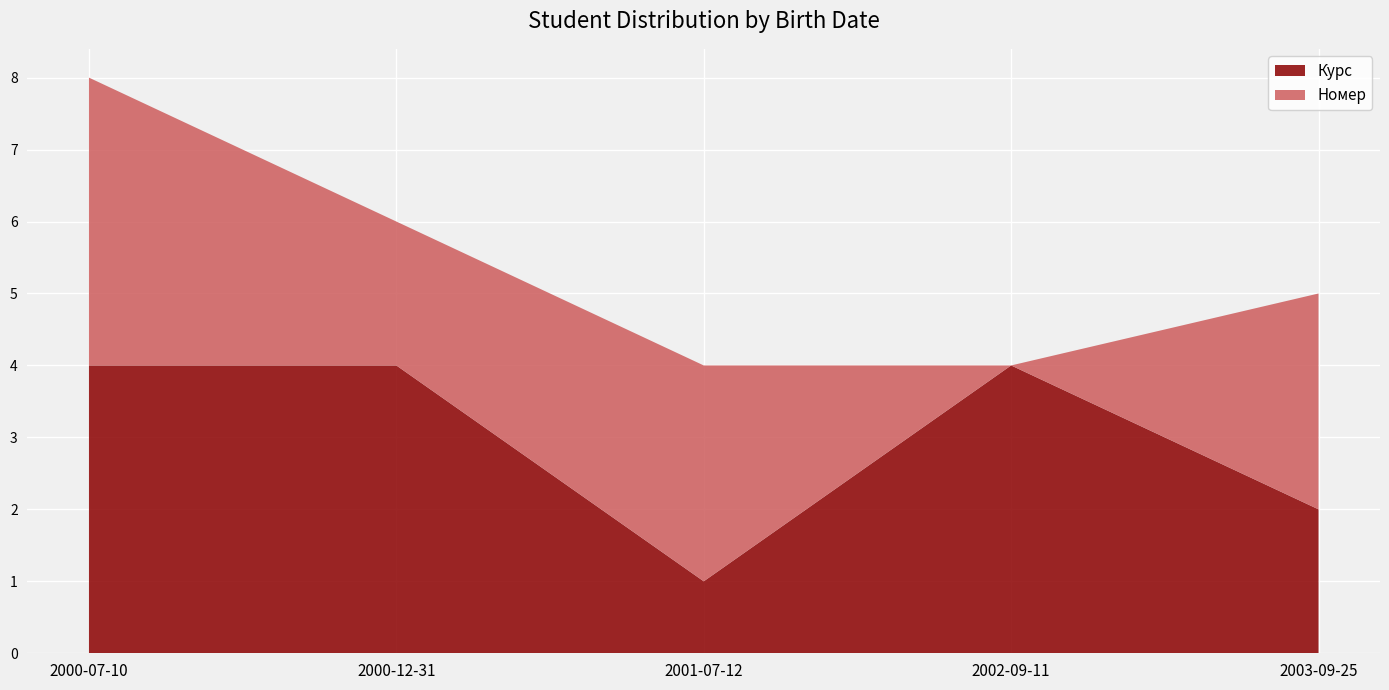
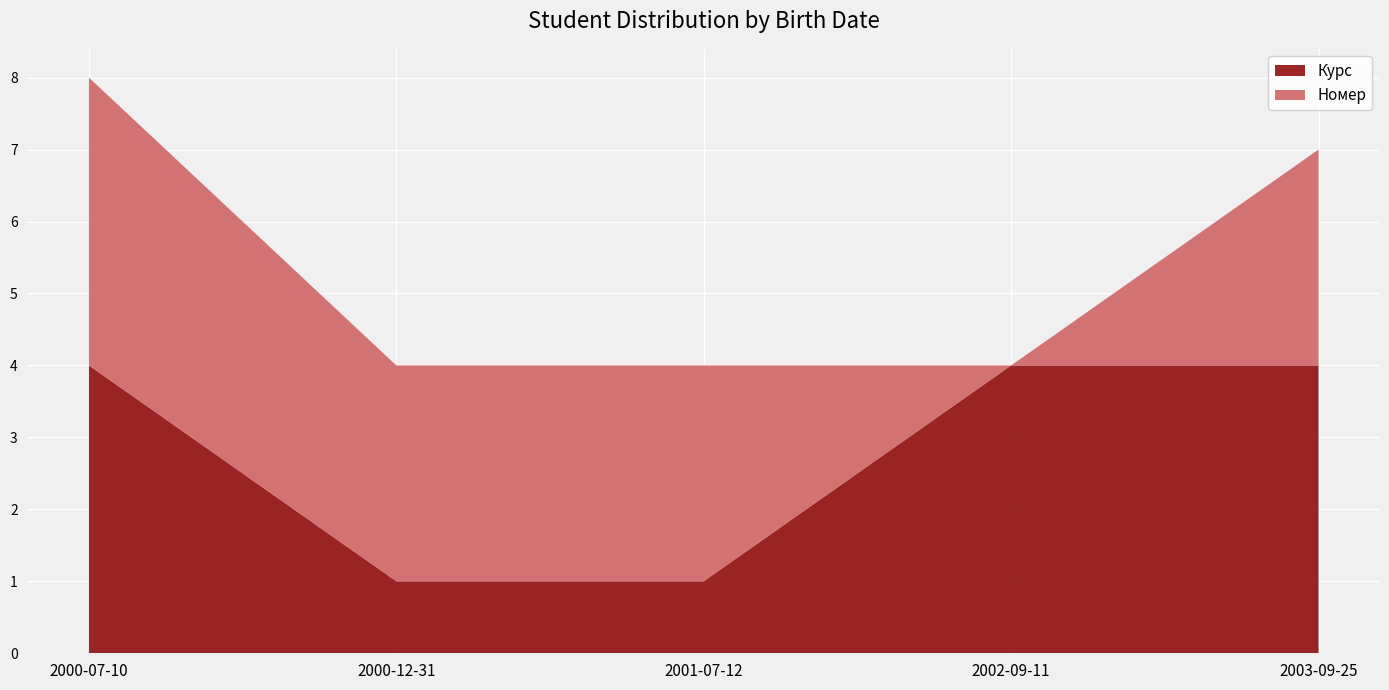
  {
    "Курс": {
      "2000-07-10": 4,
-     "2000-12-31": 4,
+     "2000-12-31": 1,
      "2001-07-12": 1,
-     "2003-09-25": 2
+     "2003-09-25": 4
    },
    "Номер": {
      "2000-07-10": 4,
-     "2000-12-31": 2,
+     "2000-12-31": 3,
      "2001-07-12": 3,
      "2003-09-25": 3
    }
  }
